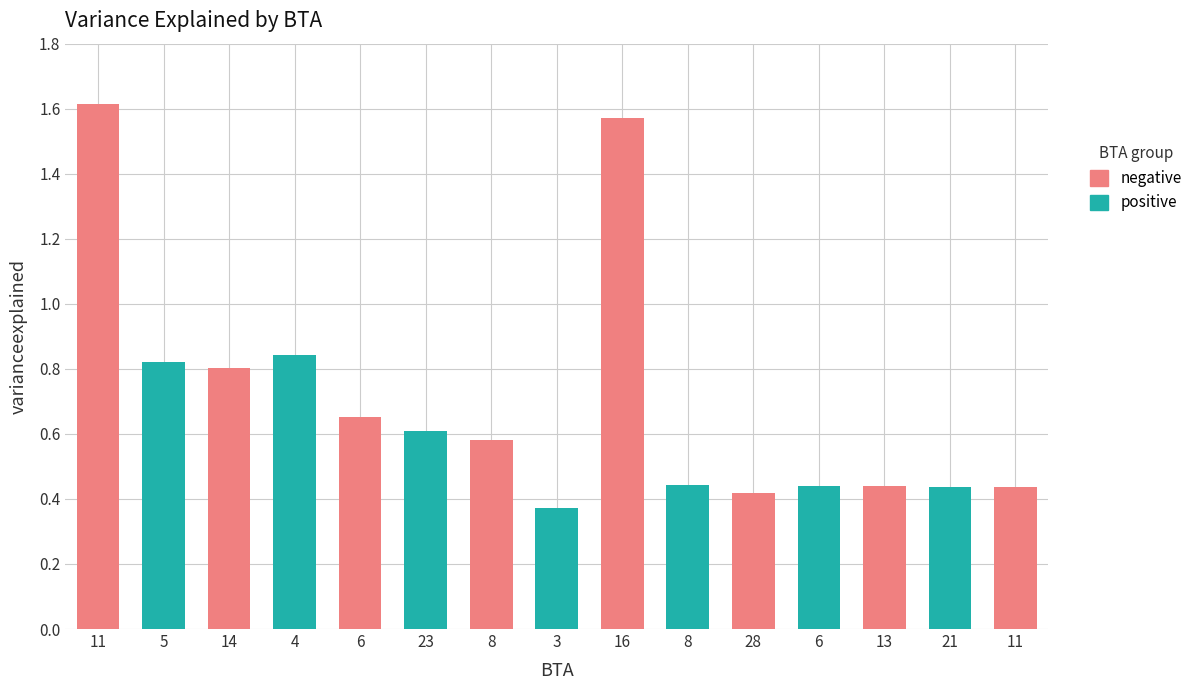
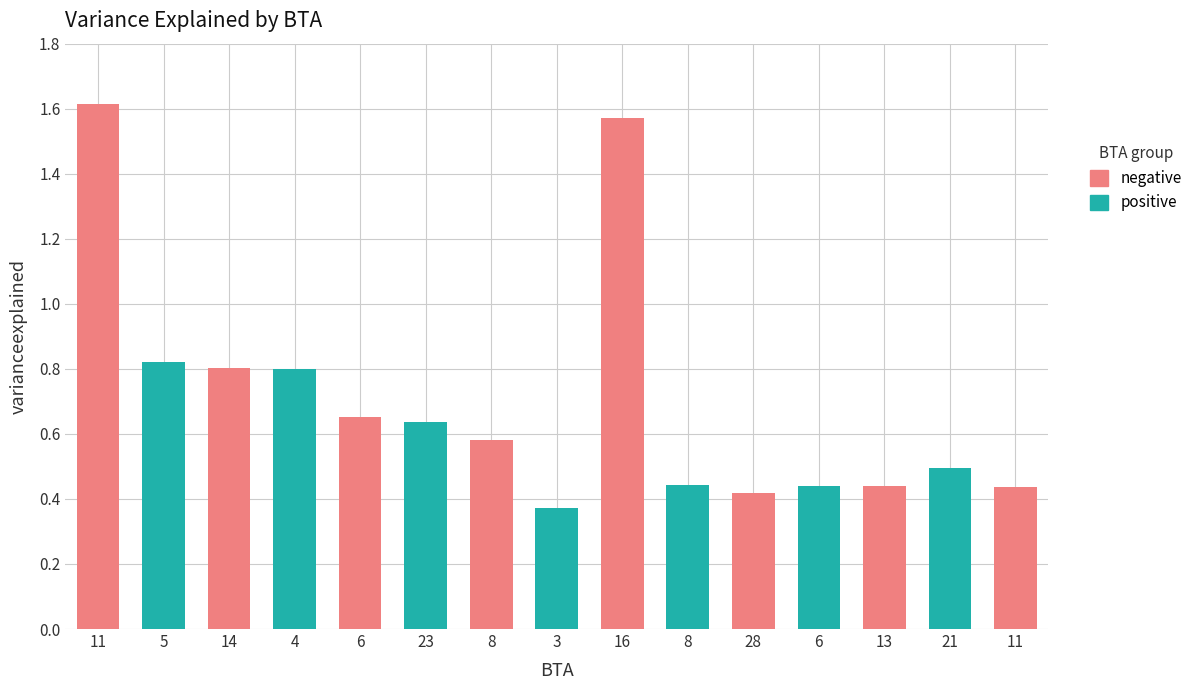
  {
    "5": 0.82,
    "14": 0.80,
-   "4": 0.84,
-   "23": 0.61,
+   "4": 0.80,
+   "23": 0.64,
    "3": 0.37,
    "16": 1.57,
    "28": 0.42,
    "13": 0.44,
-   "21": 0.44
+   "21": 0.49
  }
